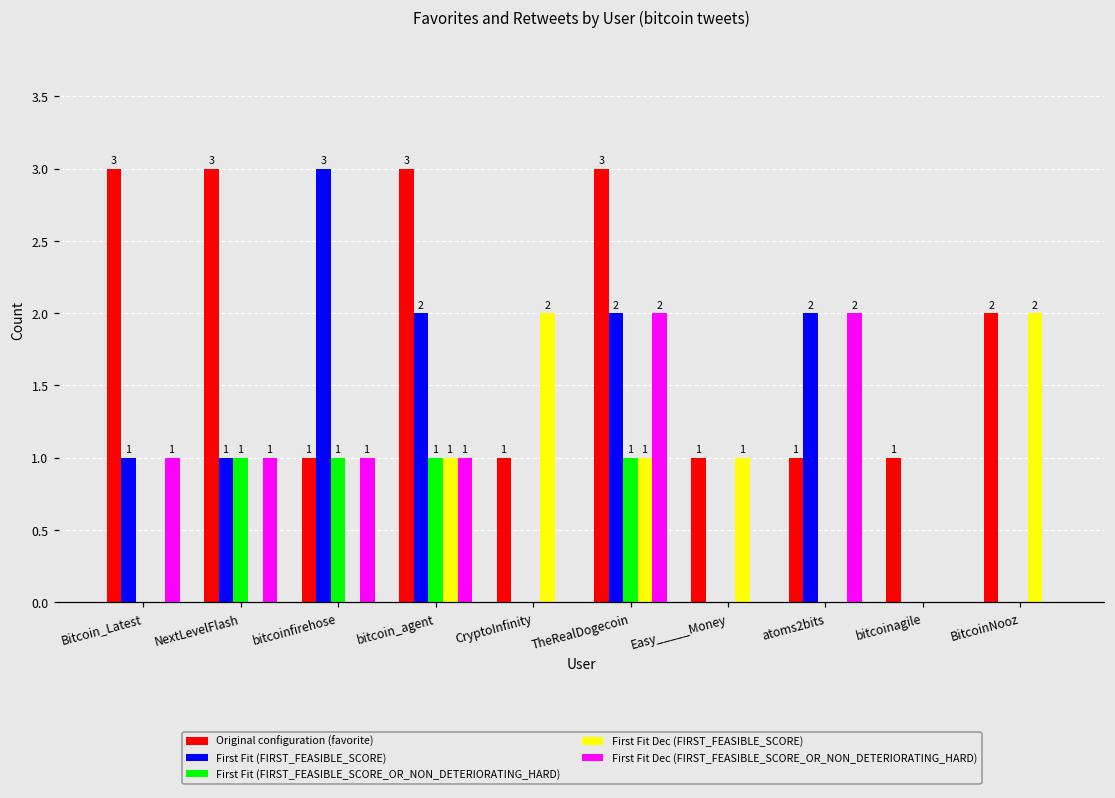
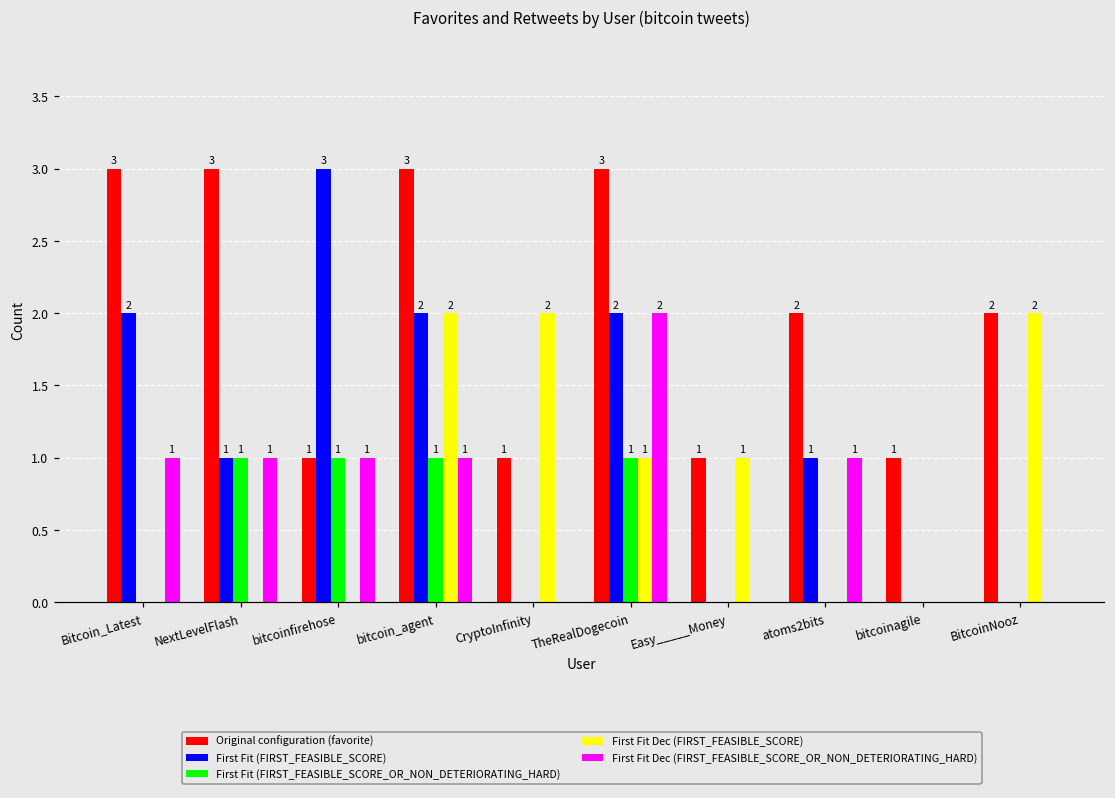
  {
    "Original configuration (favorite)": {
      "Bitcoin_Latest": 3,
      "NextLevelFlash": 3,
      "bitcoinfirehose": 1,
      "bitcoin_agent": 3,
      "CryptoInfinity": 1,
      "TheRealDogecoin": 3,
      "Easy_____Money": 1,
-     "atoms2bits": 1,
+     "atoms2bits": 2,
      "bitcoinagile": 1,
      "BitcoinNooz": 2
    },
    "First Fit (FIRST_FEASIBLE_SCORE)": {
-     "Bitcoin_Latest": 1,
+     "Bitcoin_Latest": 2,
      "NextLevelFlash": 1,
      "bitcoinfirehose": 3,
      "bitcoin_agent": 2,
      "TheRealDogecoin": 2,
-     "atoms2bits": 2
+     "atoms2bits": 1
    },
    "First Fit (FIRST_FEASIBLE_SCORE_OR_NON_DETERIORATING_HARD)": {
      "NextLevelFlash": 1,
      "bitcoinfirehose": 1,
      "bitcoin_agent": 1,
      "TheRealDogecoin": 1
    },
    "First Fit Dec (FIRST_FEASIBLE_SCORE)": {
-     "bitcoin_agent": 1,
+     "bitcoin_agent": 2,
      "CryptoInfinity": 2,
      "TheRealDogecoin": 1,
      "Easy_____Money": 1,
      "BitcoinNooz": 2
    },
    "First Fit Dec (FIRST_FEASIBLE_SCORE_OR_NON_DETERIORATING_HARD)": {
      "Bitcoin_Latest": 1,
      "NextLevelFlash": 1,
      "bitcoinfirehose": 1,
      "bitcoin_agent": 1,
      "TheRealDogecoin": 2,
-     "atoms2bits": 2
+     "atoms2bits": 1
    }
  }
